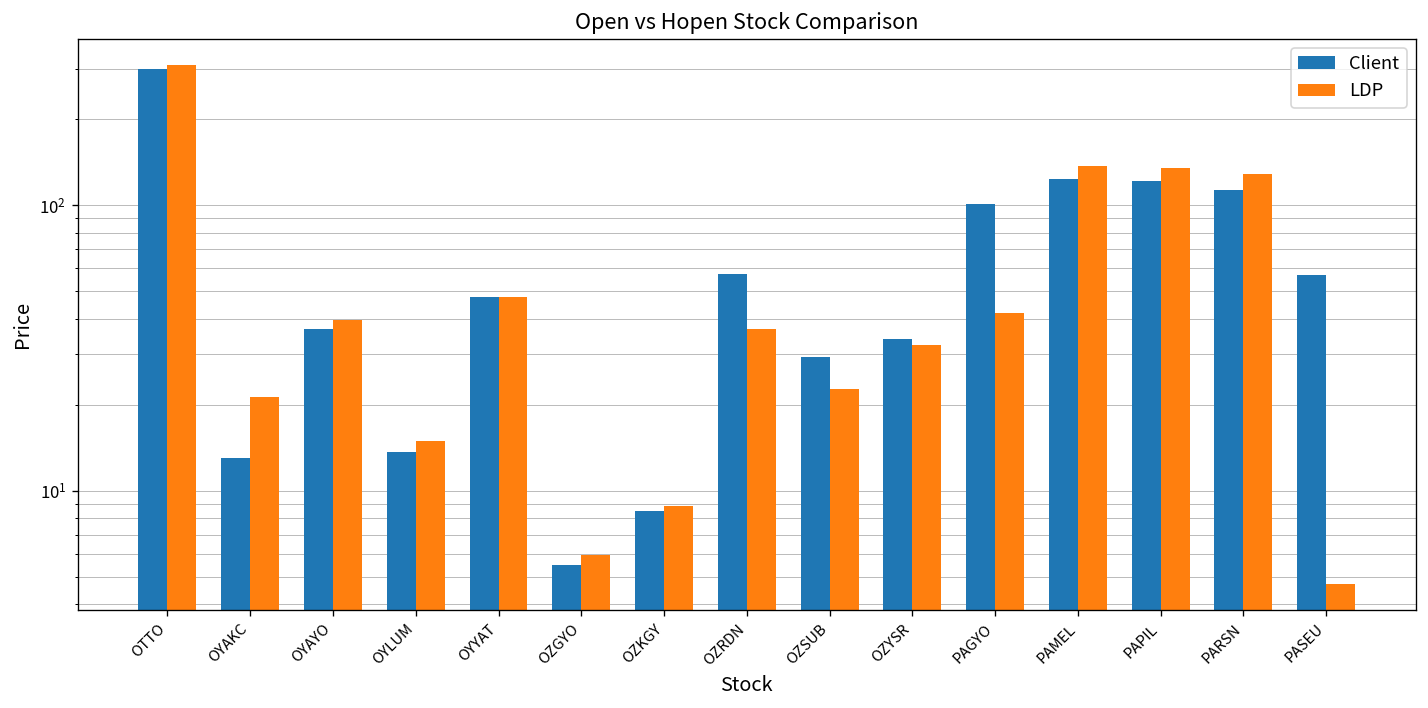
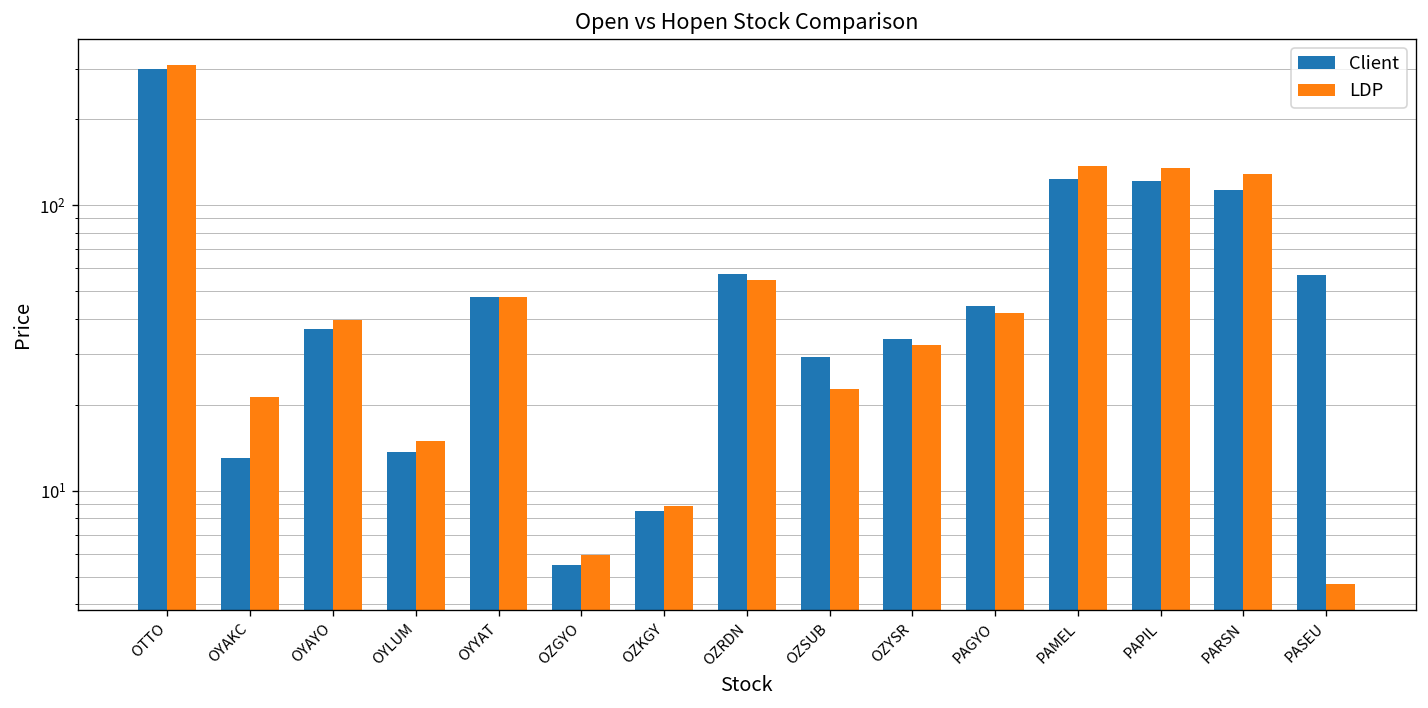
  {
    "Client": {
      "OTTO": 300,
      "OYAKC": 13,
      "OYAYO": 37,
      "OYLUM": 14,
      "OYYAT": 48,
      "OZGYO": 5.5,
      "OZKGY": 8.5,
      "OZRDN": 57,
      "OZSUB": 29,
      "OZYSR": 34,
-     "PAGYO": 101,
+     "PAGYO": 44,
      "PAMEL": 120,
      "PAPIL": 120,
      "PARSN": 110,
      "PASEU": 57
    },
    "LDP": {
      "OTTO": 310,
      "OYAKC": 21,
      "OYAYO": 40,
      "OYLUM": 15,
      "OYYAT": 48,
      "OZGYO": 6,
      "OZKGY": 9,
-     "OZRDN": 37,
+     "OZRDN": 55,
      "OZSUB": 23,
      "OZYSR": 32,
      "PAGYO": 42,
      "PAMEL": 140,
      "PAPIL": 130,
      "PARSN": 130,
      "PASEU": 4.7
    }
  }
